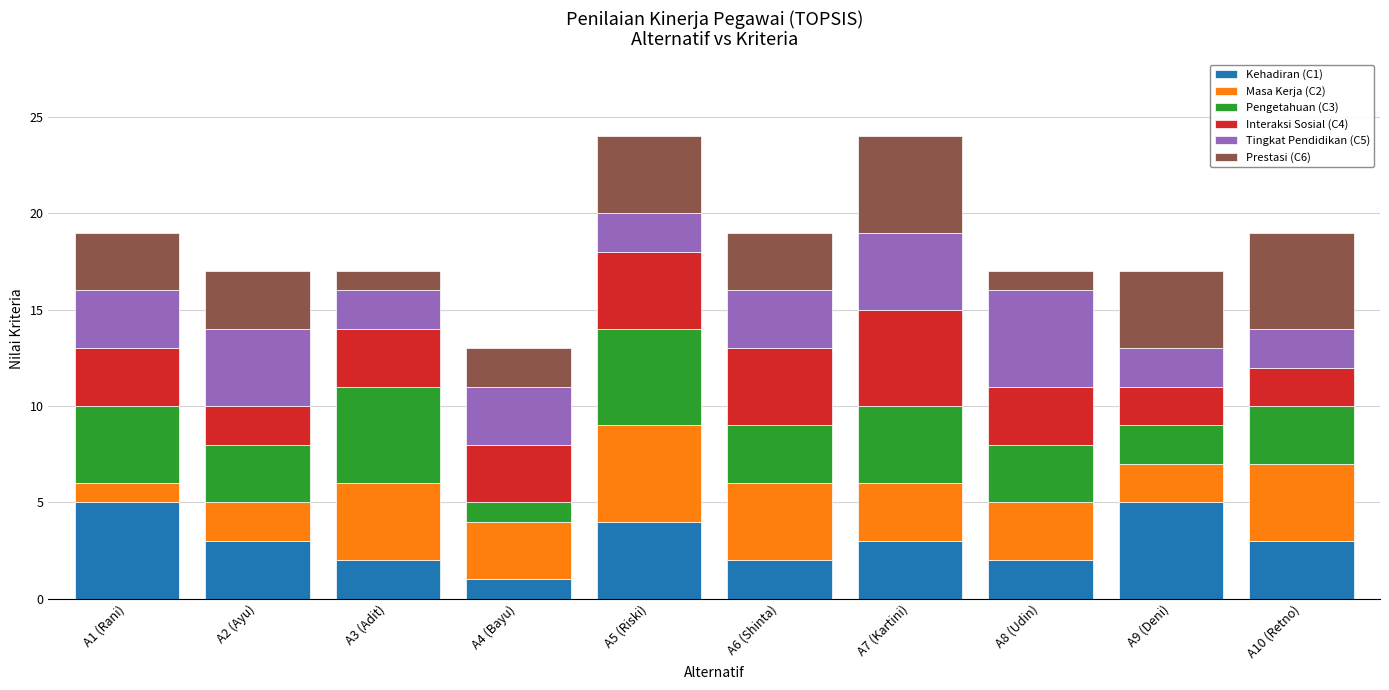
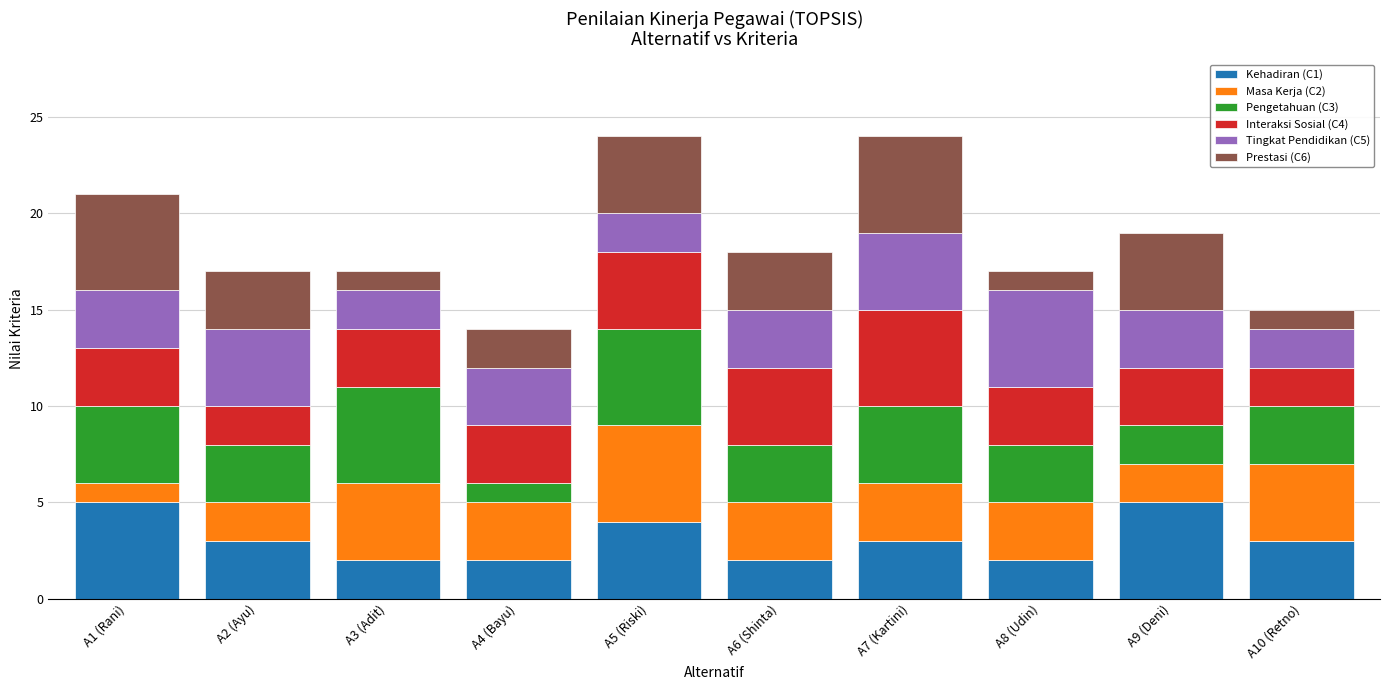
  {
    "Kehadiran (C1)": {
      "A1 (Rani)": 5,
      "A2 (Ayu)": 3,
      "A3 (Adit)": 2,
-     "A4 (Bayu)": 1,
+     "A4 (Bayu)": 2,
      "A5 (Riski)": 4,
      "A6 (Shinta)": 2,
      "A7 (Kartini)": 3,
      "A8 (Udin)": 2,
      "A9 (Deni)": 5,
      "A10 (Retno)": 3
    },
    "Masa Kerja (C2)": {
      "A1 (Rani)": 1,
      "A2 (Ayu)": 2,
      "A3 (Adit)": 4,
      "A4 (Bayu)": 3,
      "A5 (Riski)": 5,
-     "A6 (Shinta)": 4,
+     "A6 (Shinta)": 3,
      "A7 (Kartini)": 3,
      "A8 (Udin)": 3,
      "A9 (Deni)": 2,
      "A10 (Retno)": 4
    },
    "Pengetahuan (C3)": {
      "A1 (Rani)": 4,
      "A2 (Ayu)": 3,
      "A3 (Adit)": 5,
      "A4 (Bayu)": 1,
      "A5 (Riski)": 5,
      "A6 (Shinta)": 3,
      "A7 (Kartini)": 4,
      "A8 (Udin)": 3,
      "A9 (Deni)": 2,
      "A10 (Retno)": 3
    },
    "Interaksi Sosial (C4)": {
      "A1 (Rani)": 3,
      "A2 (Ayu)": 2,
      "A3 (Adit)": 3,
      "A4 (Bayu)": 3,
      "A5 (Riski)": 4,
      "A6 (Shinta)": 4,
      "A7 (Kartini)": 5,
      "A8 (Udin)": 3,
-     "A9 (Deni)": 2,
+     "A9 (Deni)": 3,
      "A10 (Retno)": 2
    },
    "Tingkat Pendidikan (C5)": {
      "A1 (Rani)": 3,
      "A2 (Ayu)": 4,
      "A3 (Adit)": 2,
      "A4 (Bayu)": 3,
      "A5 (Riski)": 2,
      "A6 (Shinta)": 3,
      "A7 (Kartini)": 4,
      "A8 (Udin)": 5,
-     "A9 (Deni)": 2,
+     "A9 (Deni)": 3,
      "A10 (Retno)": 2
    },
    "Prestasi (C6)": {
-     "A1 (Rani)": 3,
+     "A1 (Rani)": 5,
      "A2 (Ayu)": 3,
      "A3 (Adit)": 1,
      "A4 (Bayu)": 2,
      "A5 (Riski)": 4,
      "A6 (Shinta)": 3,
      "A7 (Kartini)": 5,
      "A8 (Udin)": 1,
      "A9 (Deni)": 4,
-     "A10 (Retno)": 5
+     "A10 (Retno)": 1
    }
  }
